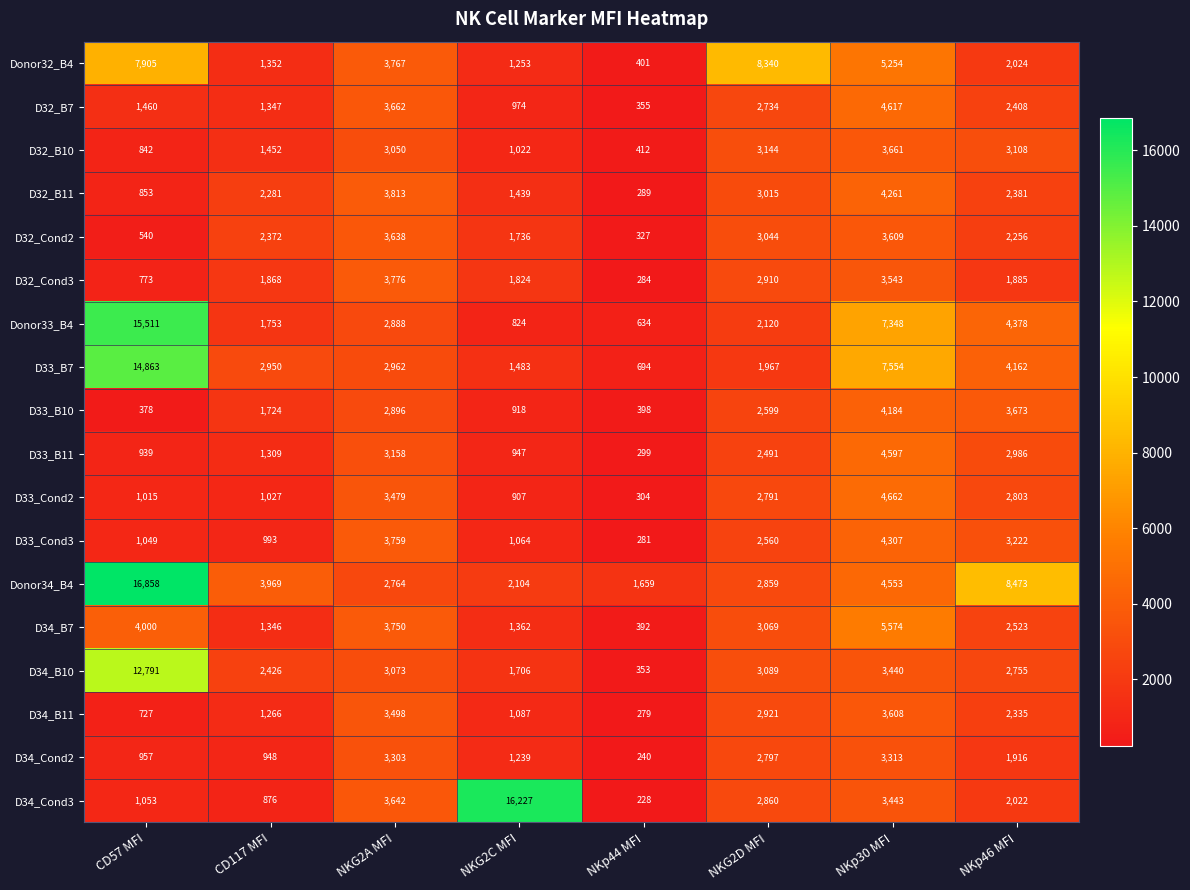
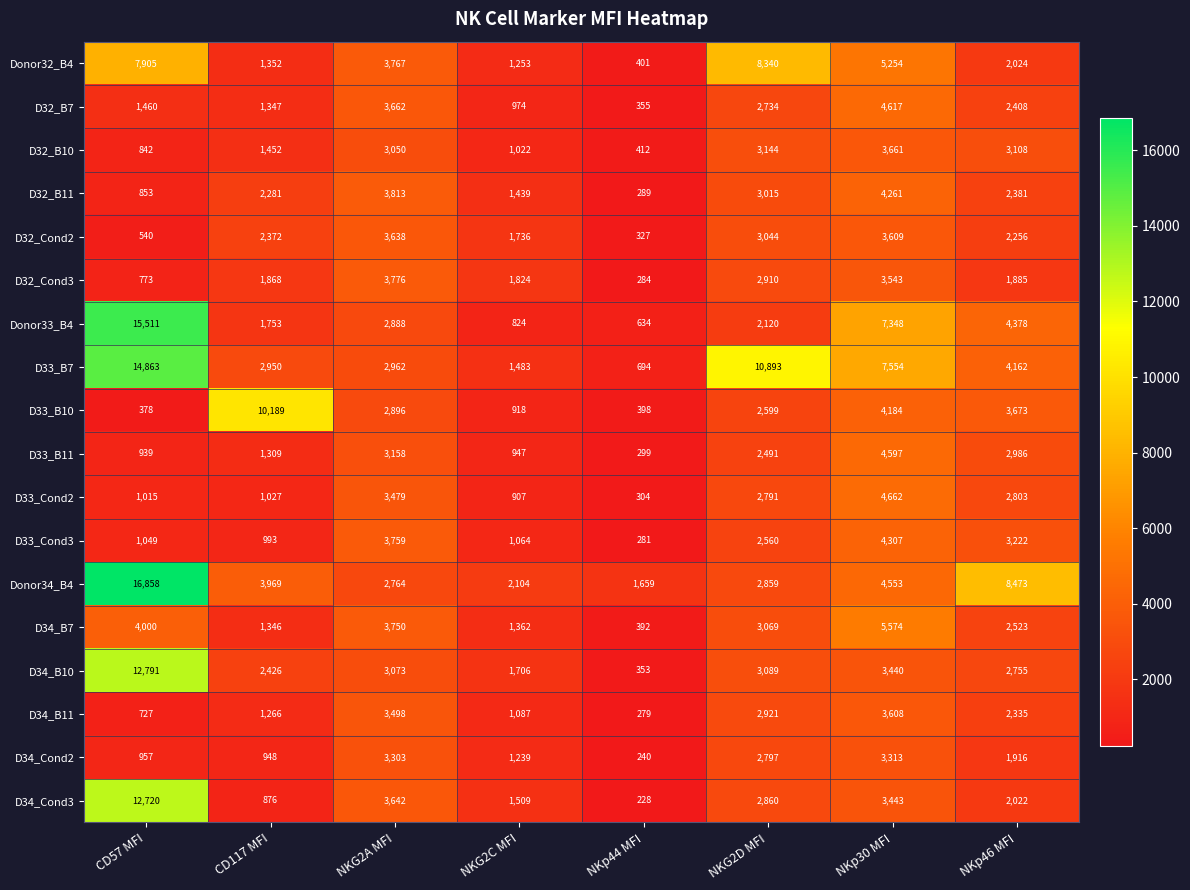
  {
    "Donor32_B4": {
      "CD57 MFI": "7,905",
      "CD117 MFI": "1,352",
      "NKG2A MFI": "3,767",
      "NKG2C MFI": "1,253",
      "NKp44 MFI": "401",
      "NKG2D MFI": "8,340",
      "NKp30 MFI": "5,254",
      "NKp46 MFI": "2,024"
    },
    "D32_B7": {
      "CD57 MFI": "1,460",
      "CD117 MFI": "1,347",
      "NKG2A MFI": "3,662",
      "NKG2C MFI": "974",
      "NKp44 MFI": "355",
      "NKG2D MFI": "2,734",
      "NKp30 MFI": "4,617",
      "NKp46 MFI": "2,408"
    },
    "D32_B10": {
      "CD57 MFI": "842",
      "CD117 MFI": "1,452",
      "NKG2A MFI": "3,050",
      "NKG2C MFI": "1,022",
      "NKp44 MFI": "412",
      "NKG2D MFI": "3,144",
      "NKp30 MFI": "3,661",
      "NKp46 MFI": "3,108"
    },
    "D32_B11": {
      "CD57 MFI": "853",
      "CD117 MFI": "2,281",
      "NKG2A MFI": "3,813",
      "NKG2C MFI": "1,439",
      "NKp44 MFI": "289",
      "NKG2D MFI": "3,015",
      "NKp30 MFI": "4,261",
      "NKp46 MFI": "2,381"
    },
    "D32_Cond2": {
      "CD57 MFI": "540",
      "CD117 MFI": "2,372",
      "NKG2A MFI": "3,638",
      "NKG2C MFI": "1,736",
      "NKp44 MFI": "327",
      "NKG2D MFI": "3,044",
      "NKp30 MFI": "3,609",
      "NKp46 MFI": "2,256"
    },
    "D32_Cond3": {
      "CD57 MFI": "773",
      "CD117 MFI": "1,868",
      "NKG2A MFI": "3,776",
      "NKG2C MFI": "1,824",
      "NKp44 MFI": "284",
      "NKG2D MFI": "2,910",
      "NKp30 MFI": "3,543",
      "NKp46 MFI": "1,885"
    },
    "Donor33_B4": {
      "CD57 MFI": "15,511",
      "CD117 MFI": "1,753",
      "NKG2A MFI": "2,888",
      "NKG2C MFI": "824",
      "NKp44 MFI": "634",
      "NKG2D MFI": "2,120",
      "NKp30 MFI": "7,348",
      "NKp46 MFI": "4,378"
    },
    "D33_B7": {
      "CD57 MFI": "14,863",
      "CD117 MFI": "2,950",
      "NKG2A MFI": "2,962",
      "NKG2C MFI": "1,483",
      "NKp44 MFI": "694",
-     "NKG2D MFI": "1,967",
+     "NKG2D MFI": "10,893",
      "NKp30 MFI": "7,554",
      "NKp46 MFI": "4,162"
    },
    "D33_B10": {
      "CD57 MFI": "378",
-     "CD117 MFI": "1,724",
+     "CD117 MFI": "10,189",
      "NKG2A MFI": "2,896",
      "NKG2C MFI": "918",
      "NKp44 MFI": "398",
      "NKG2D MFI": "2,599",
      "NKp30 MFI": "4,184",
      "NKp46 MFI": "3,673"
    },
    "D33_B11": {
      "CD57 MFI": "939",
      "CD117 MFI": "1,309",
      "NKG2A MFI": "3,158",
      "NKG2C MFI": "947",
      "NKp44 MFI": "299",
      "NKG2D MFI": "2,491",
      "NKp30 MFI": "4,597",
      "NKp46 MFI": "2,986"
    },
    "D33_Cond2": {
      "CD57 MFI": "1,015",
      "CD117 MFI": "1,027",
      "NKG2A MFI": "3,479",
      "NKG2C MFI": "907",
      "NKp44 MFI": "304",
      "NKG2D MFI": "2,791",
      "NKp30 MFI": "4,662",
      "NKp46 MFI": "2,803"
    },
    "D33_Cond3": {
      "CD57 MFI": "1,049",
      "CD117 MFI": "993",
      "NKG2A MFI": "3,759",
      "NKG2C MFI": "1,064",
      "NKp44 MFI": "281",
      "NKG2D MFI": "2,560",
      "NKp30 MFI": "4,307",
      "NKp46 MFI": "3,222"
    },
    "Donor34_B4": {
      "CD57 MFI": "16,858",
      "CD117 MFI": "3,969",
      "NKG2A MFI": "2,764",
      "NKG2C MFI": "2,104",
      "NKp44 MFI": "1,659",
      "NKG2D MFI": "2,859",
      "NKp30 MFI": "4,553",
      "NKp46 MFI": "8,473"
    },
    "D34_B7": {
      "CD57 MFI": "4,000",
      "CD117 MFI": "1,346",
      "NKG2A MFI": "3,750",
      "NKG2C MFI": "1,362",
      "NKp44 MFI": "392",
      "NKG2D MFI": "3,069",
      "NKp30 MFI": "5,574",
      "NKp46 MFI": "2,523"
    },
    "D34_B10": {
      "CD57 MFI": "12,791",
      "CD117 MFI": "2,426",
      "NKG2A MFI": "3,073",
      "NKG2C MFI": "1,706",
      "NKp44 MFI": "353",
      "NKG2D MFI": "3,089",
      "NKp30 MFI": "3,440",
      "NKp46 MFI": "2,755"
    },
    "D34_B11": {
      "CD57 MFI": "727",
      "CD117 MFI": "1,266",
      "NKG2A MFI": "3,498",
      "NKG2C MFI": "1,087",
      "NKp44 MFI": "279",
      "NKG2D MFI": "2,921",
      "NKp30 MFI": "3,608",
      "NKp46 MFI": "2,335"
    },
    "D34_Cond2": {
      "CD57 MFI": "957",
      "CD117 MFI": "948",
      "NKG2A MFI": "3,303",
      "NKG2C MFI": "1,239",
      "NKp44 MFI": "240",
      "NKG2D MFI": "2,797",
      "NKp30 MFI": "3,313",
      "NKp46 MFI": "1,916"
    },
    "D34_Cond3": {
-     "CD57 MFI": "1,053",
+     "CD57 MFI": "12,720",
      "CD117 MFI": "876",
      "NKG2A MFI": "3,642",
-     "NKG2C MFI": "16,227",
+     "NKG2C MFI": "1,509",
      "NKp44 MFI": "228",
      "NKG2D MFI": "2,860",
      "NKp30 MFI": "3,443",
      "NKp46 MFI": "2,022"
    }
  }
